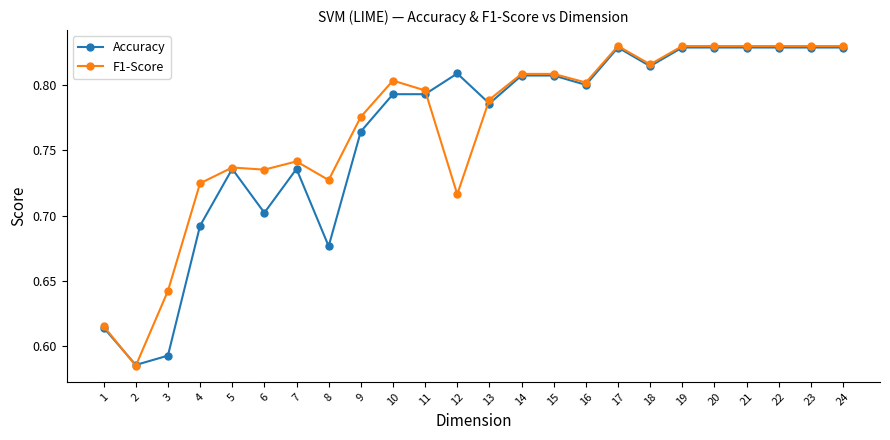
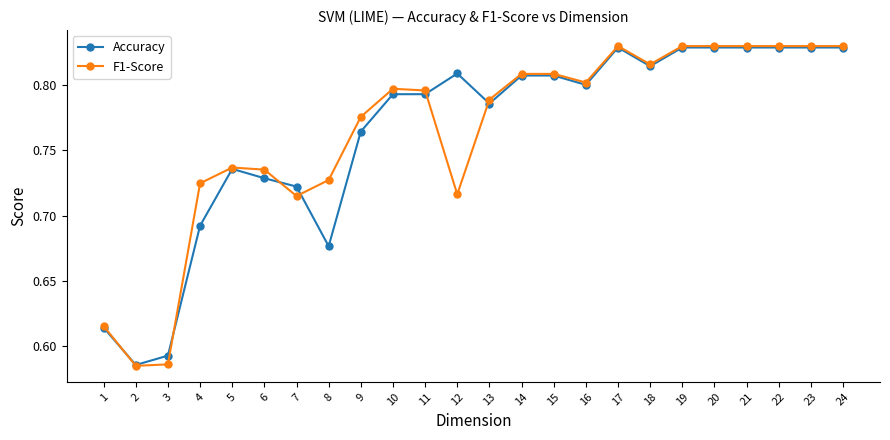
  {
    "Accuracy": {
      "3": 0.593,
      "4": 0.692,
-     "6": 0.702,
-     "7": 0.736,
+     "6": 0.729,
+     "7": 0.722,
      "8": 0.677,
      "9": 0.764,
      "10": 0.793,
      "11": 0.793,
      "12": 0.809,
      "13": 0.786
    },
    "F1-Score": {
-     "3": 0.642,
+     "3": 0.586,
      "4": 0.725,
      "6": 0.735,
-     "7": 0.741,
+     "7": 0.715,
      "8": 0.727,
      "9": 0.776,
-     "10": 0.803,
+     "10": 0.797,
      "11": 0.796,
      "12": 0.716,
      "13": 0.789
    }
  }
